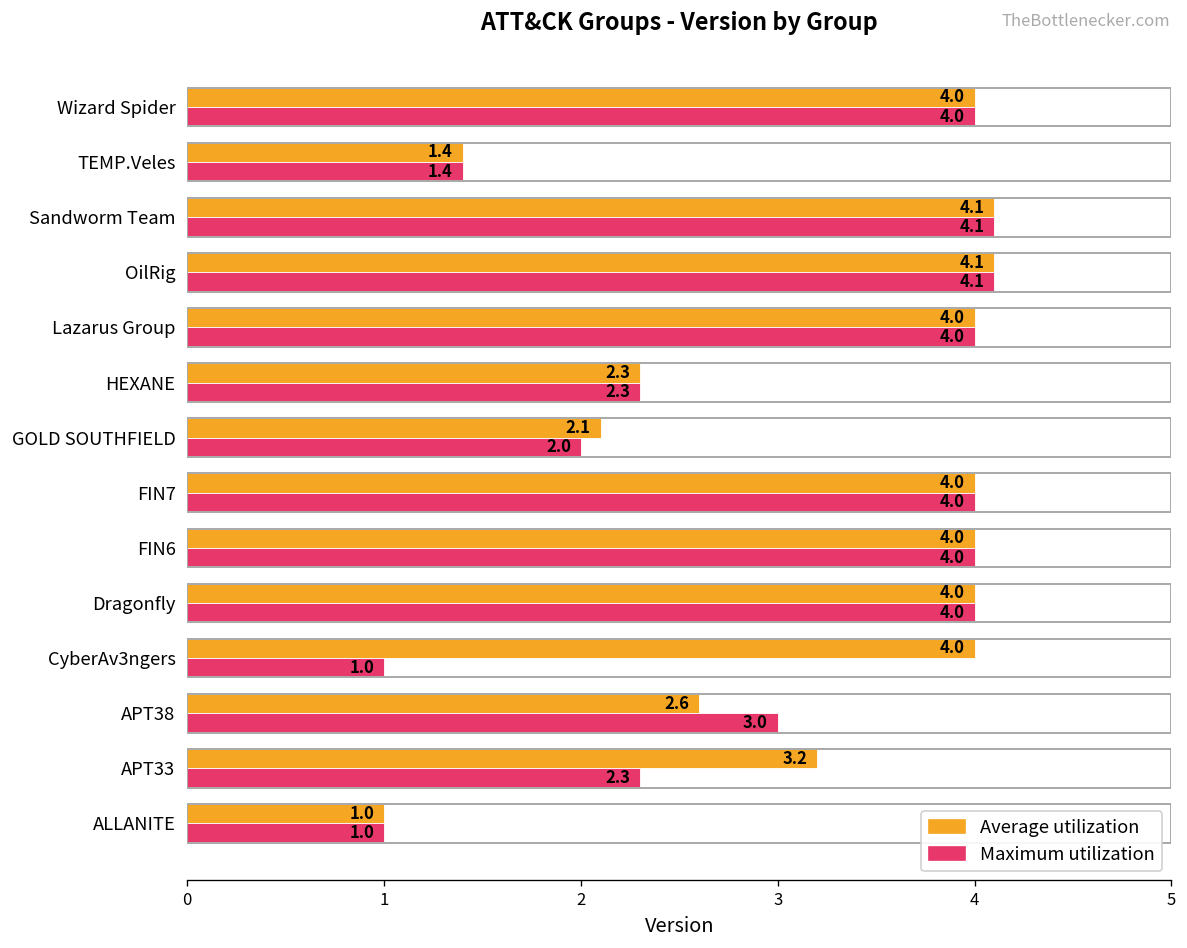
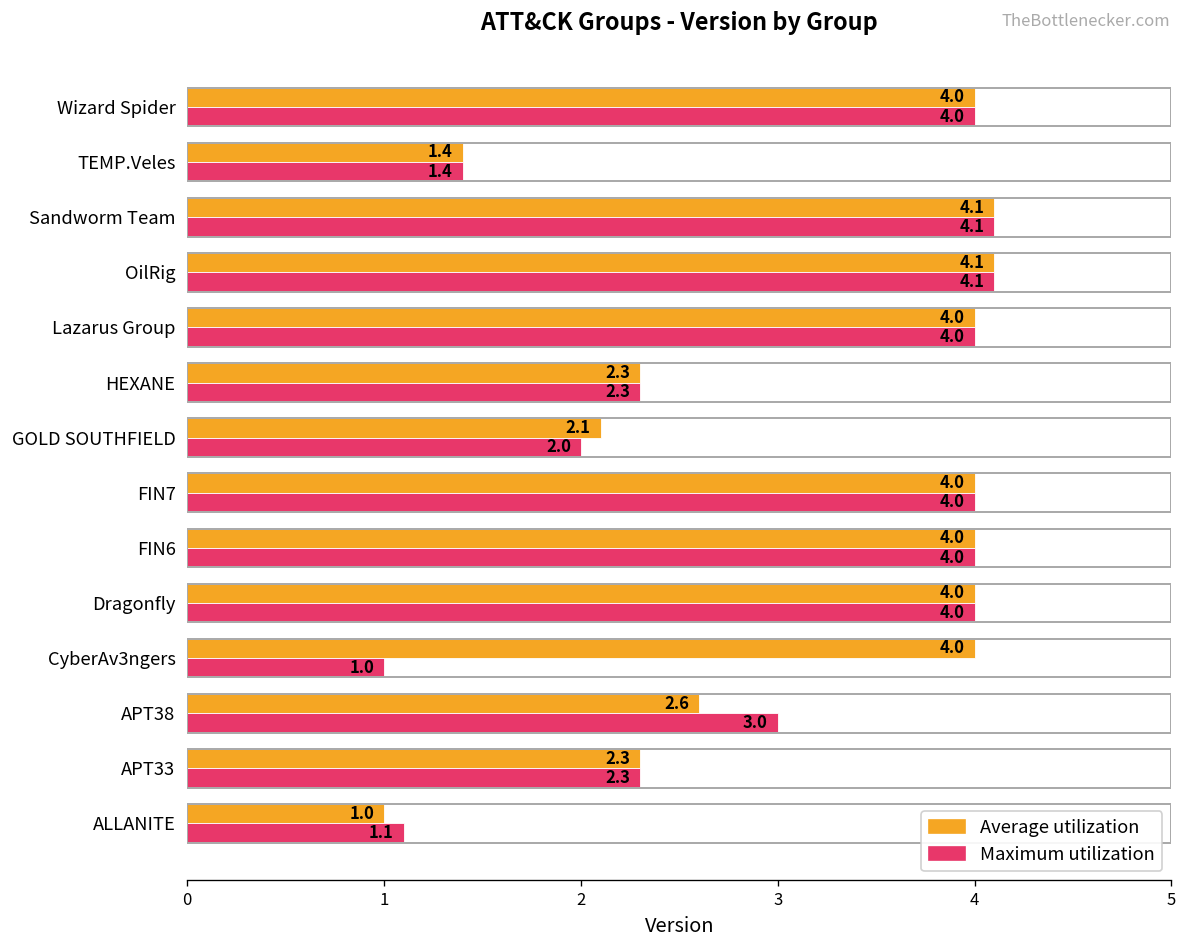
  {
    "Average utilization": {
      "Wizard Spider": 4.0,
      "TEMP.Veles": 1.4,
      "Sandworm Team": 4.1,
      "OilRig": 4.1,
      "Lazarus Group": 4.0,
      "HEXANE": 2.3,
      "GOLD SOUTHFIELD": 2.1,
      "FIN7": 4.0,
      "FIN6": 4.0,
      "Dragonfly": 4.0,
      "CyberAv3ngers": 4.0,
      "APT38": 2.6,
-     "APT33": 3.2,
+     "APT33": 2.3,
      "ALLANITE": 1.0
    },
    "Maximum utilization": {
      "Wizard Spider": 4.0,
      "TEMP.Veles": 1.4,
      "Sandworm Team": 4.1,
      "OilRig": 4.1,
      "Lazarus Group": 4.0,
      "HEXANE": 2.3,
      "GOLD SOUTHFIELD": 2.0,
      "FIN7": 4.0,
      "FIN6": 4.0,
      "Dragonfly": 4.0,
      "CyberAv3ngers": 1.0,
      "APT38": 3.0,
      "APT33": 2.3,
-     "ALLANITE": 1.0
+     "ALLANITE": 1.1
    }
  }
